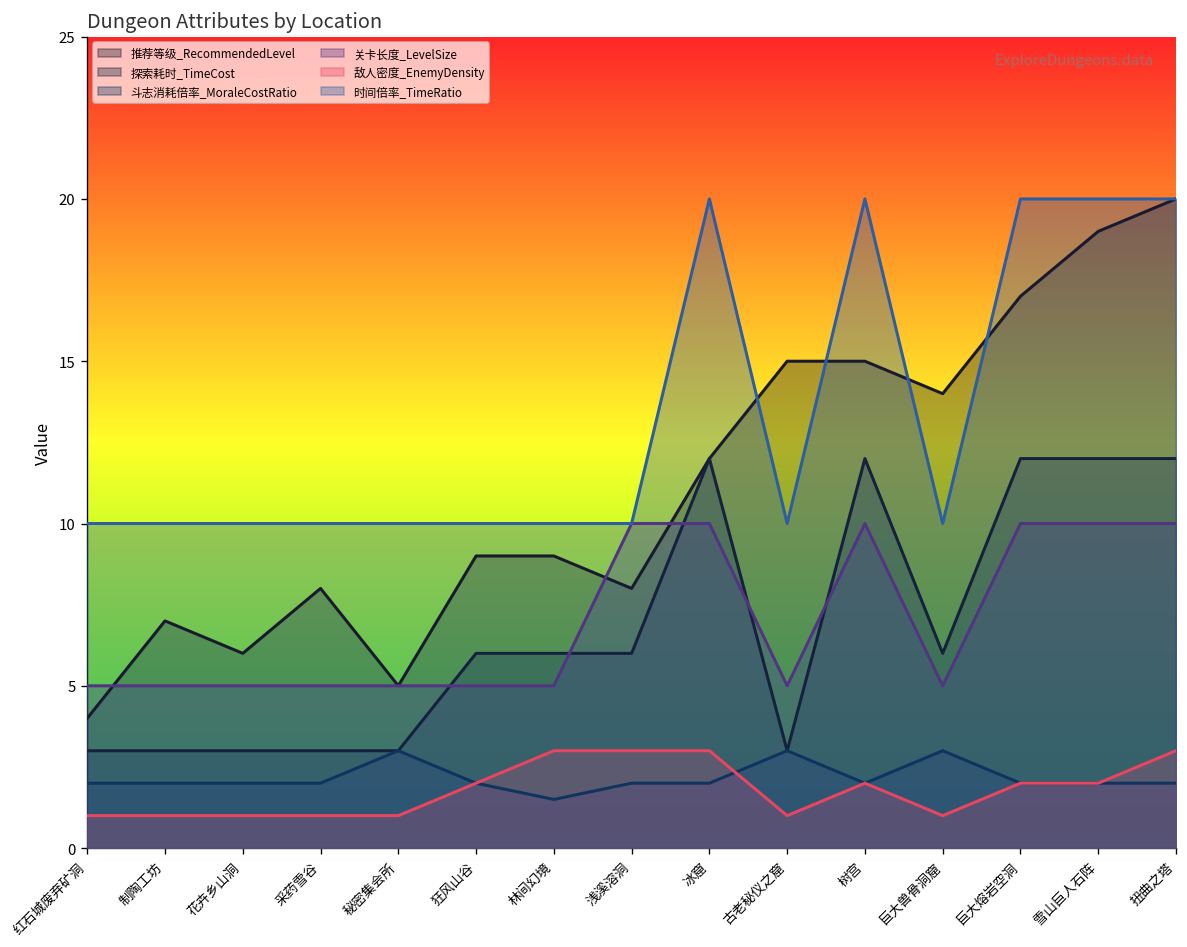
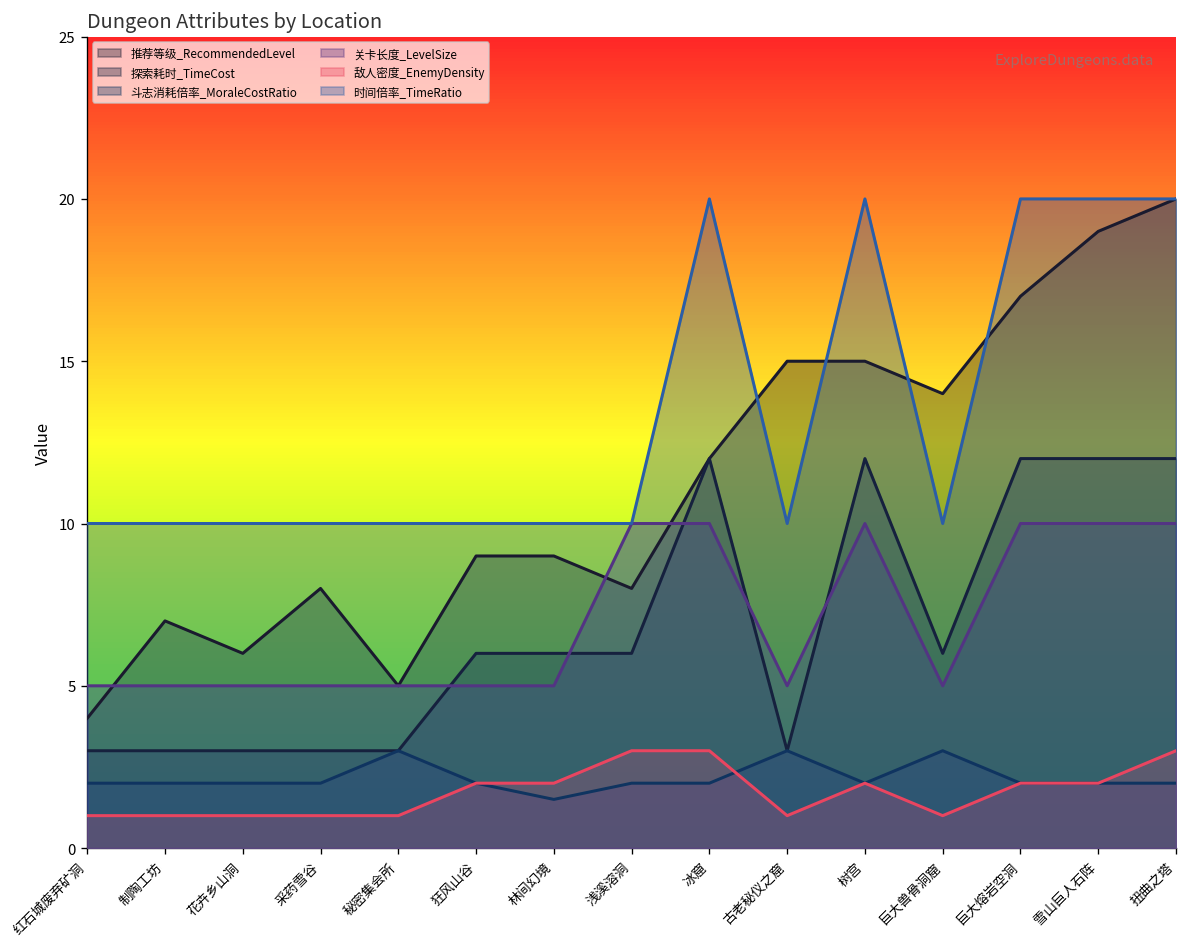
  {
    "敌人密度_EnemyDensity": {
      "红石城废弃矿洞": 1,
      "制陶工坊": 1,
      "花卉乡山洞": 1,
      "采药雪谷": 1,
      "秘密集会所": 1,
-     "林间幻境": 3,
+     "林间幻境": 2,
      "浅溪溶洞": 3,
      "冰窟": 3,
      "古老秘仪之窟": 1,
      "巨大兽骨洞窟": 1,
      "扭曲之塔": 3
    }
  }
